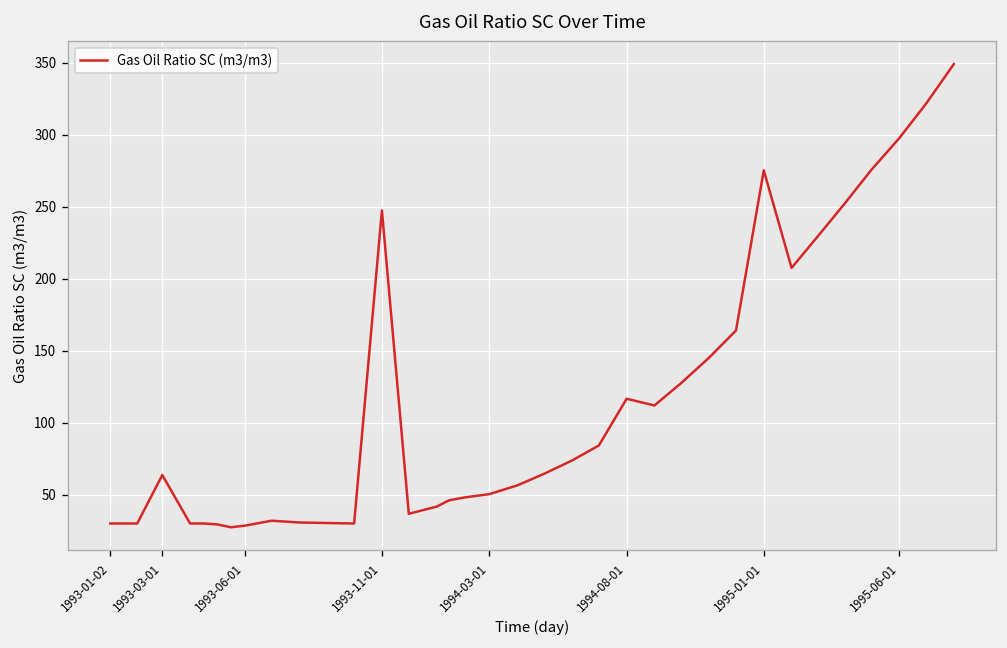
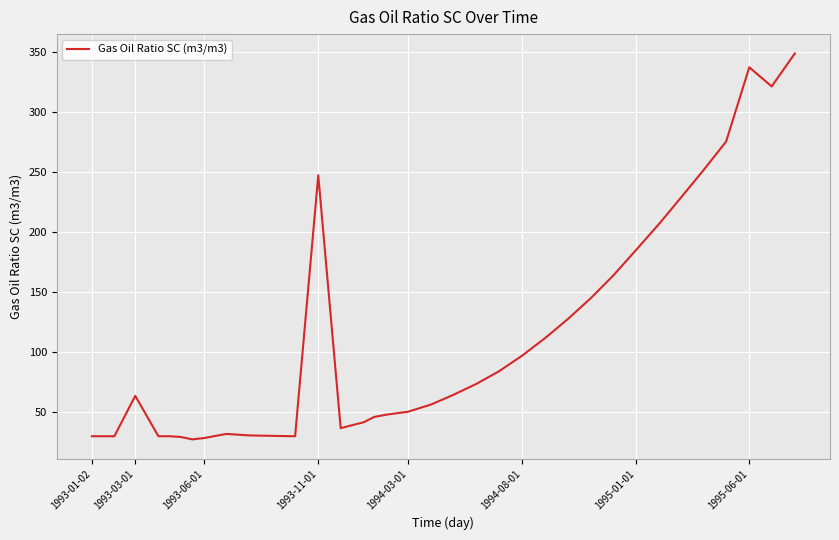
  {
    "1993-01-02": 30,
    "1993-03-01": 64,
    "1993-06-01": 29,
    "1993-11-01": 247,
    "1994-03-01": 51,
-   "1994-08-01": 117,
-   "1995-01-01": 275,
-   "1995-06-01": 297
+   "1994-08-01": 97,
+   "1995-01-01": 186,
+   "1995-06-01": 337
  }
